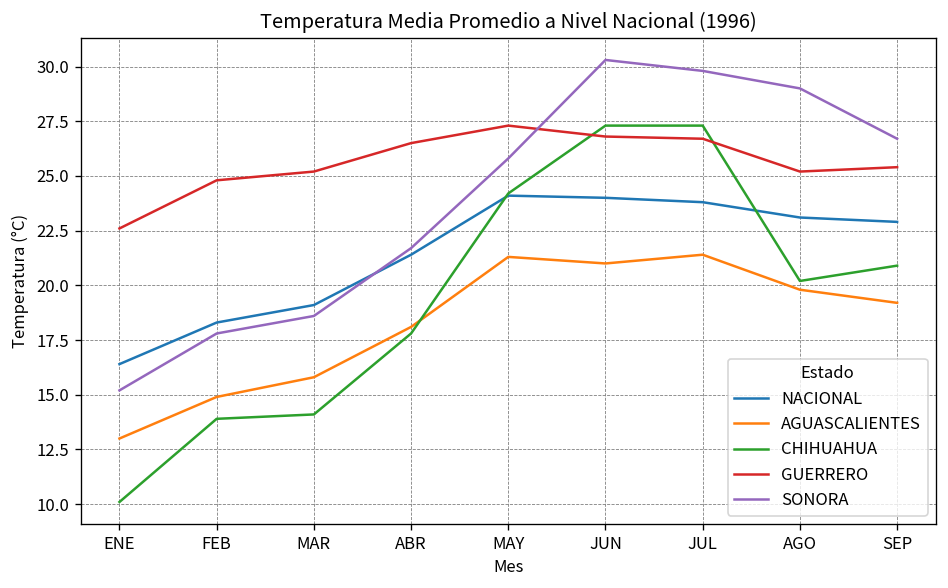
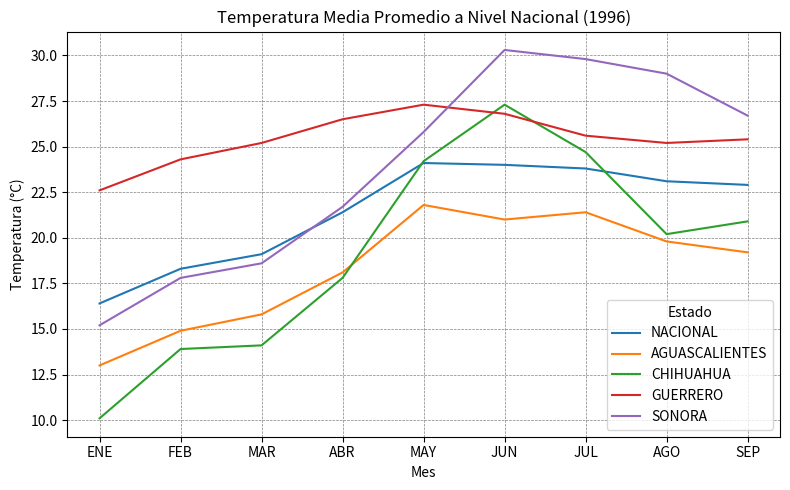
  {
    "NACIONAL": {
      "ENE": 16.4,
      "FEB": 18.3,
      "MAR": 19.1,
      "ABR": 21.4,
      "JUN": 24.0,
      "JUL": 23.8,
      "AGO": 23.1,
      "SEP": 22.9
    },
    "AGUASCALIENTES": {
      "ENE": 13.0,
      "FEB": 14.9,
      "MAR": 15.8,
      "ABR": 18.1,
-     "MAY": 21.3,
+     "MAY": 21.8,
      "JUN": 21.0,
      "JUL": 21.4,
      "AGO": 19.8,
      "SEP": 19.2
    },
    "CHIHUAHUA": {
      "ENE": 10.1,
      "FEB": 13.9,
      "MAR": 14.1,
      "ABR": 17.8,
      "JUN": 27.3,
-     "JUL": 27.3,
+     "JUL": 24.7,
      "AGO": 20.2,
      "SEP": 20.9
    },
    "GUERRERO": {
      "ENE": 22.6,
-     "FEB": 24.8,
+     "FEB": 24.3,
      "MAR": 25.2,
      "ABR": 26.5,
      "MAY": 27.3,
      "JUN": 26.8,
-     "JUL": 26.7,
+     "JUL": 25.6,
      "AGO": 25.2,
      "SEP": 25.4
    },
    "SONORA": {
      "ENE": 15.2,
      "FEB": 17.8,
      "MAR": 18.6,
      "ABR": 21.7,
      "MAY": 25.8,
      "JUN": 30.3,
      "JUL": 29.8,
      "AGO": 29.0,
      "SEP": 26.7
    }
  }
